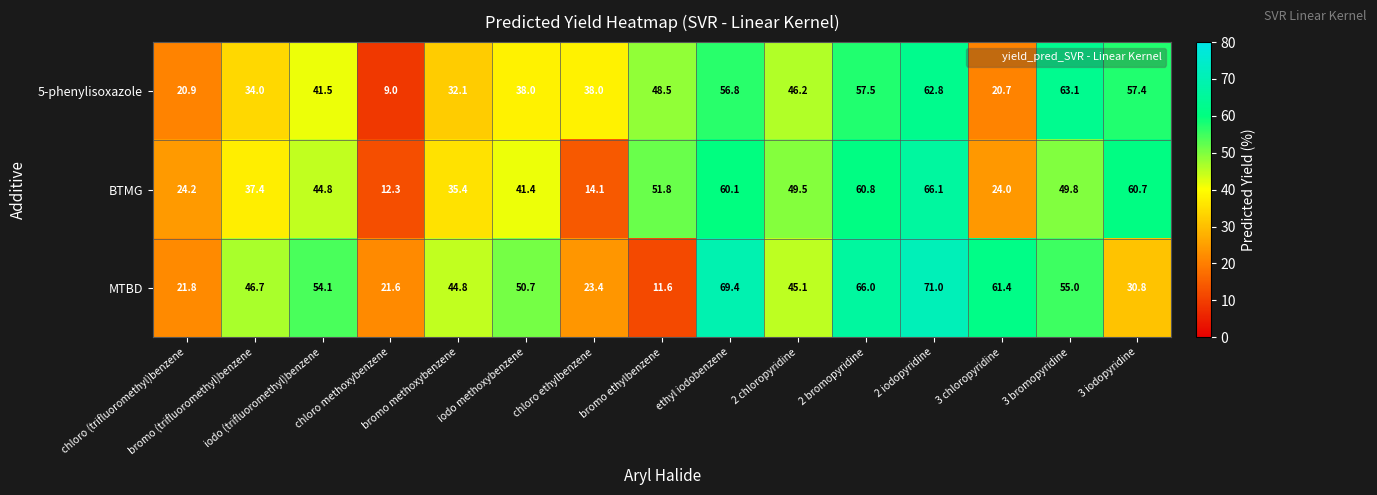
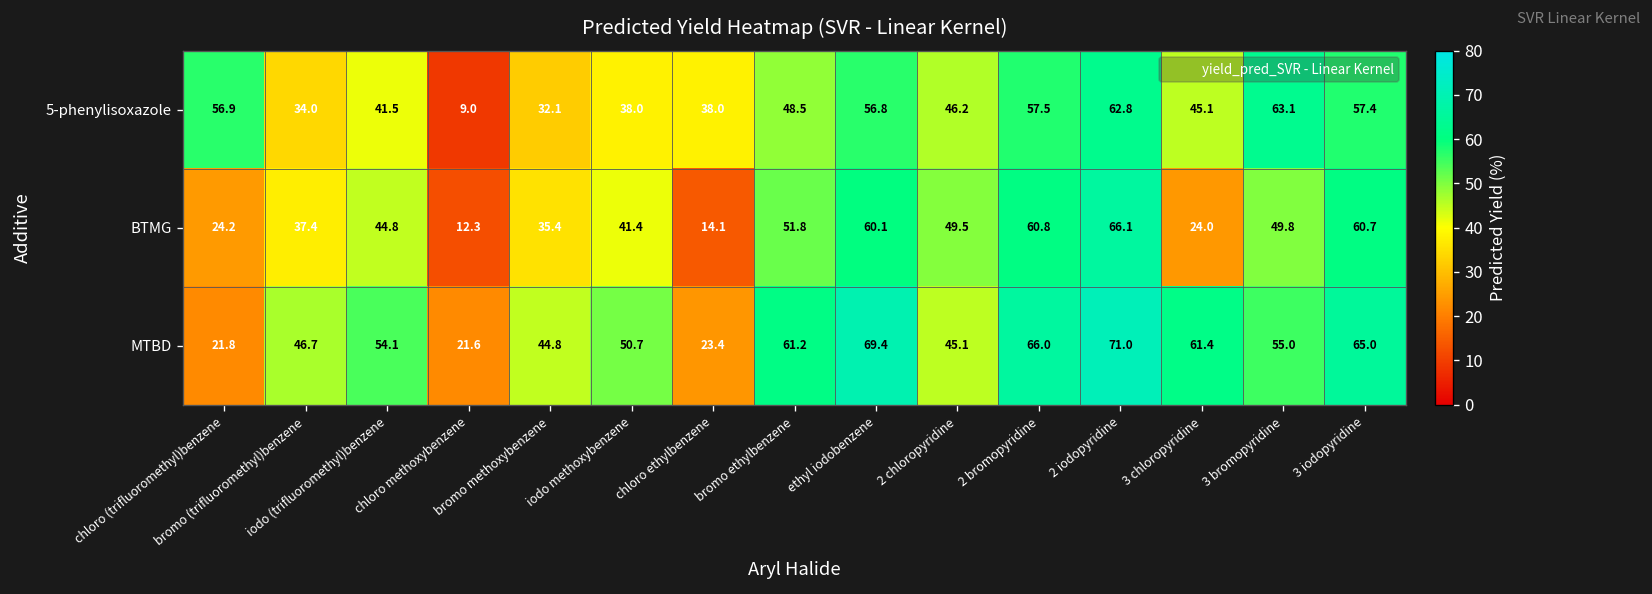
  {
    "5-phenylisoxazole": {
-     "chloro (trifluoromethyl)benzene": 20.9,
+     "chloro (trifluoromethyl)benzene": 56.9,
      "bromo (trifluoromethyl)benzene": 34.0,
      "iodo (trifluoromethyl)benzene": 41.5,
      "chloro methoxybenzene": 9.0,
      "bromo methoxybenzene": 32.1,
      "iodo methoxybenzene": 38.0,
      "chloro ethylbenzene": 38.0,
      "bromo ethylbenzene": 48.5,
      "ethyl iodobenzene": 56.8,
      "2 chloropyridine": 46.2,
      "2 bromopyridine": 57.5,
      "2 iodopyridine": 62.8,
-     "3 chloropyridine": 20.7,
+     "3 chloropyridine": 45.1,
      "3 bromopyridine": 63.1,
      "3 iodopyridine": 57.4
    },
    "BTMG": {
      "chloro (trifluoromethyl)benzene": 24.2,
      "bromo (trifluoromethyl)benzene": 37.4,
      "iodo (trifluoromethyl)benzene": 44.8,
      "chloro methoxybenzene": 12.3,
      "bromo methoxybenzene": 35.4,
      "iodo methoxybenzene": 41.4,
      "chloro ethylbenzene": 14.1,
      "bromo ethylbenzene": 51.8,
      "ethyl iodobenzene": 60.1,
      "2 chloropyridine": 49.5,
      "2 bromopyridine": 60.8,
      "2 iodopyridine": 66.1,
      "3 chloropyridine": 24.0,
      "3 bromopyridine": 49.8,
      "3 iodopyridine": 60.7
    },
    "MTBD": {
      "chloro (trifluoromethyl)benzene": 21.8,
      "bromo (trifluoromethyl)benzene": 46.7,
      "iodo (trifluoromethyl)benzene": 54.1,
      "chloro methoxybenzene": 21.6,
      "bromo methoxybenzene": 44.8,
      "iodo methoxybenzene": 50.7,
      "chloro ethylbenzene": 23.4,
-     "bromo ethylbenzene": 11.6,
+     "bromo ethylbenzene": 61.2,
      "ethyl iodobenzene": 69.4,
      "2 chloropyridine": 45.1,
      "2 bromopyridine": 66.0,
      "2 iodopyridine": 71.0,
      "3 chloropyridine": 61.4,
      "3 bromopyridine": 55.0,
-     "3 iodopyridine": 30.8
+     "3 iodopyridine": 65.0
    }
  }
